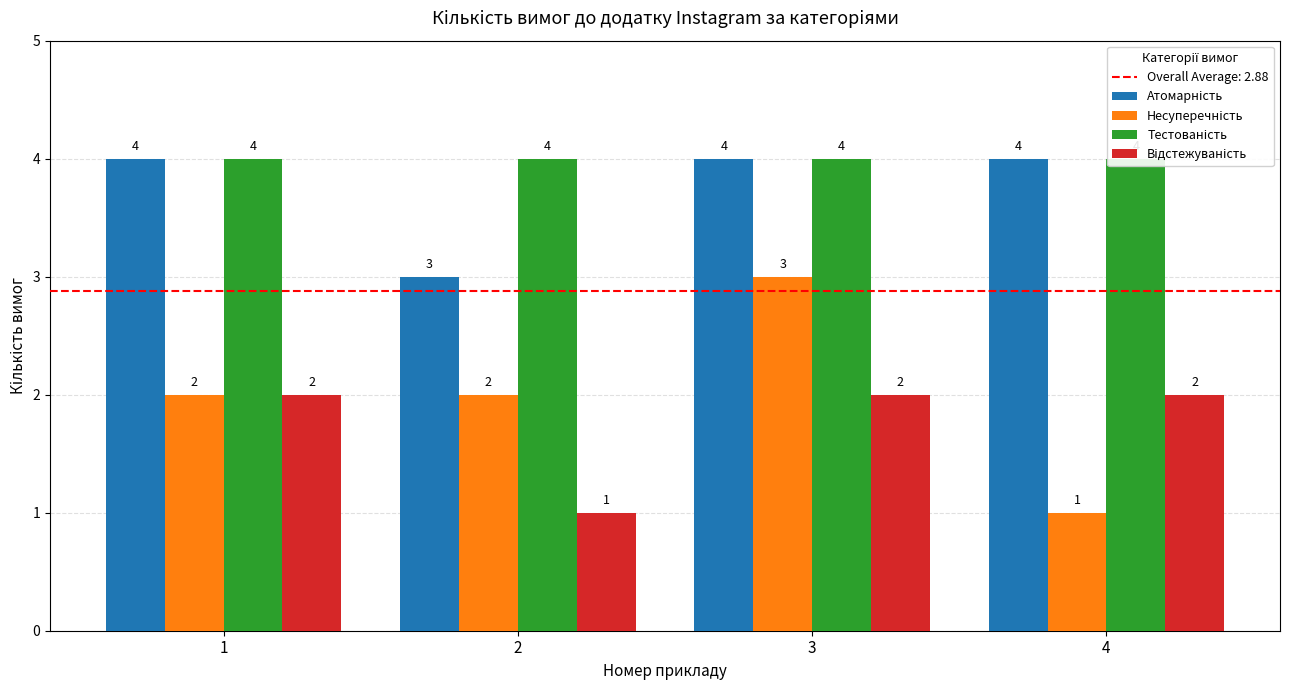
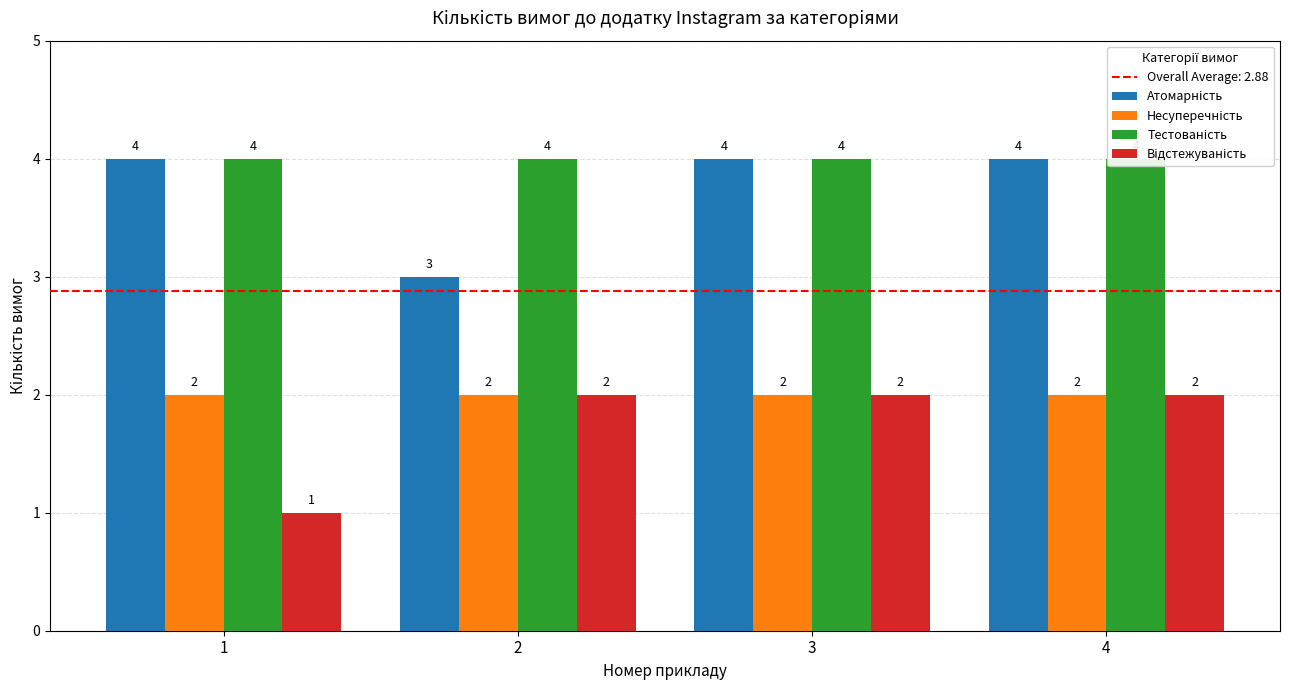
  {
    "Атомарність": {
      "1": 4,
      "2": 3,
      "3": 4,
      "4": 4
    },
    "Несуперечність": {
      "1": 2,
      "2": 2,
-     "3": 3,
-     "4": 1
+     "3": 2,
+     "4": 2
    },
    "Тестованість": {
      "1": 4,
      "2": 4,
      "3": 4
    },
    "Відстежуваність": {
-     "1": 2,
-     "2": 1,
+     "1": 1,
+     "2": 2,
      "3": 2,
      "4": 2
    }
  }
